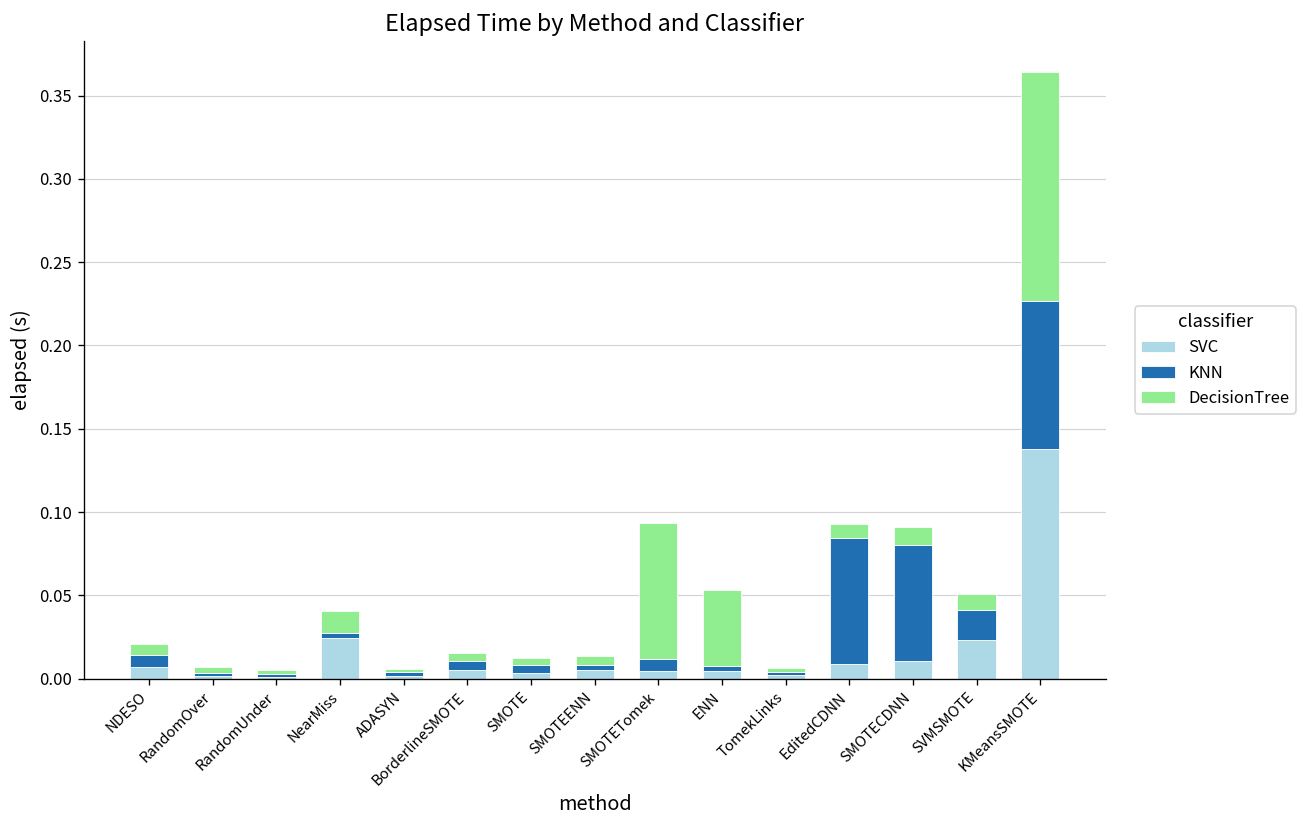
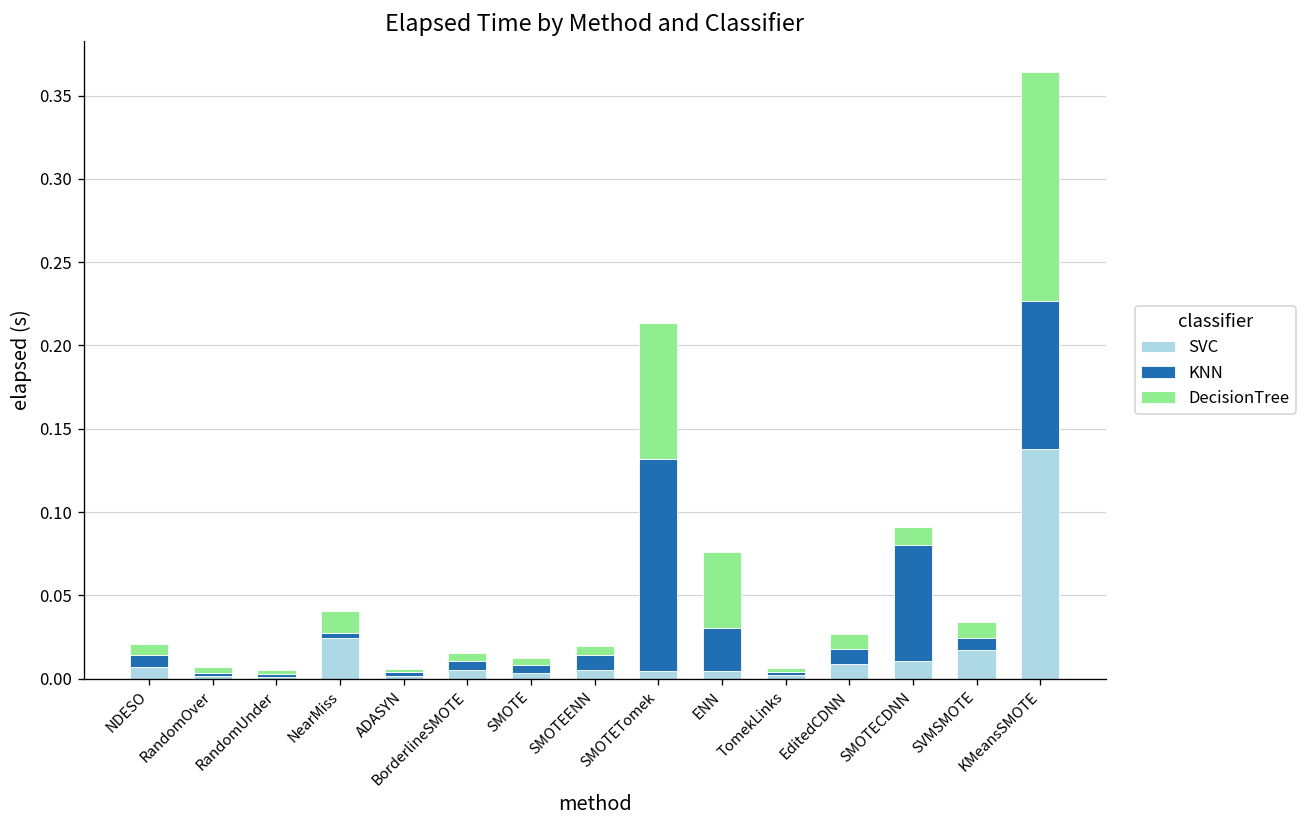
  {
    "SVC": {
      "NDESO": 0.007,
      "NearMiss": 0.024,
      "BorderlineSMOTE": 0.005,
      "SMOTE": 0.004,
      "SMOTEENN": 0.005,
      "SMOTETomek": 0.005,
      "ENN": 0.004,
      "TomekLinks": 0.002,
      "EditedCDNN": 0.009,
      "SMOTECDNN": 0.011,
-     "SVMSMOTE": 0.023,
+     "SVMSMOTE": 0.017,
      "KMeansSMOTE": 0.138
    },
    "KNN": {
      "NDESO": 0.007,
      "NearMiss": 0.003,
      "ADASYN": 0.002,
      "BorderlineSMOTE": 0.005,
      "SMOTE": 0.005,
-     "SMOTEENN": 0.003,
-     "SMOTETomek": 0.007,
-     "ENN": 0.003,
+     "SMOTEENN": 0.009,
+     "SMOTETomek": 0.127,
+     "ENN": 0.026,
      "TomekLinks": 0.002,
-     "EditedCDNN": 0.076,
+     "EditedCDNN": 0.010,
      "SMOTECDNN": 0.070,
-     "SVMSMOTE": 0.018,
+     "SVMSMOTE": 0.007,
      "KMeansSMOTE": 0.089
    },
    "DecisionTree": {
      "NDESO": 0.007,
      "RandomOver": 0.003,
      "RandomUnder": 0.002,
      "NearMiss": 0.013,
      "BorderlineSMOTE": 0.005,
      "SMOTE": 0.004,
      "SMOTEENN": 0.006,
      "SMOTETomek": 0.082,
      "ENN": 0.046,
      "TomekLinks": 0.002,
      "EditedCDNN": 0.008,
      "SMOTECDNN": 0.011,
      "SVMSMOTE": 0.010,
      "KMeansSMOTE": 0.138
    }
  }
